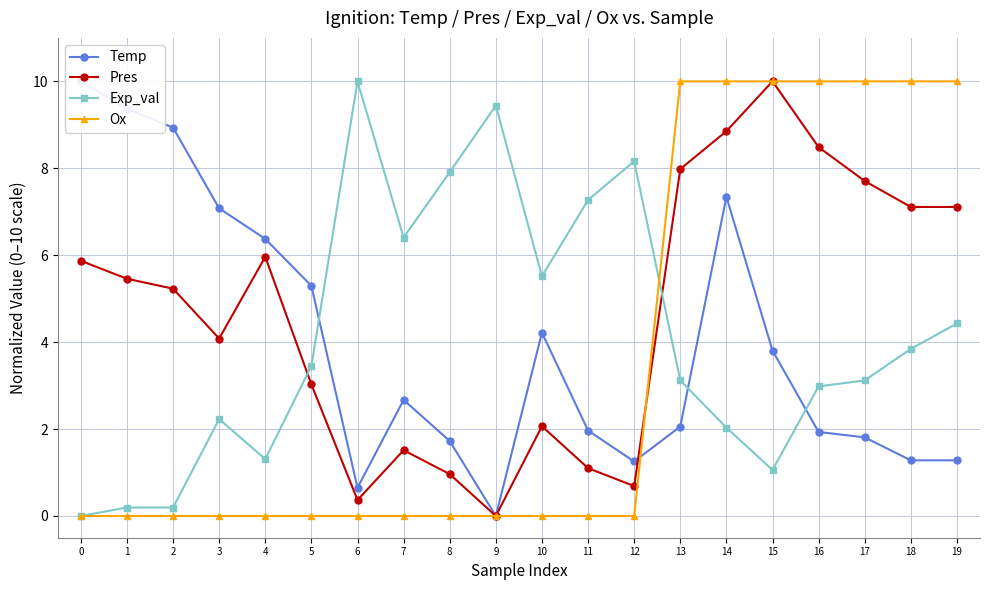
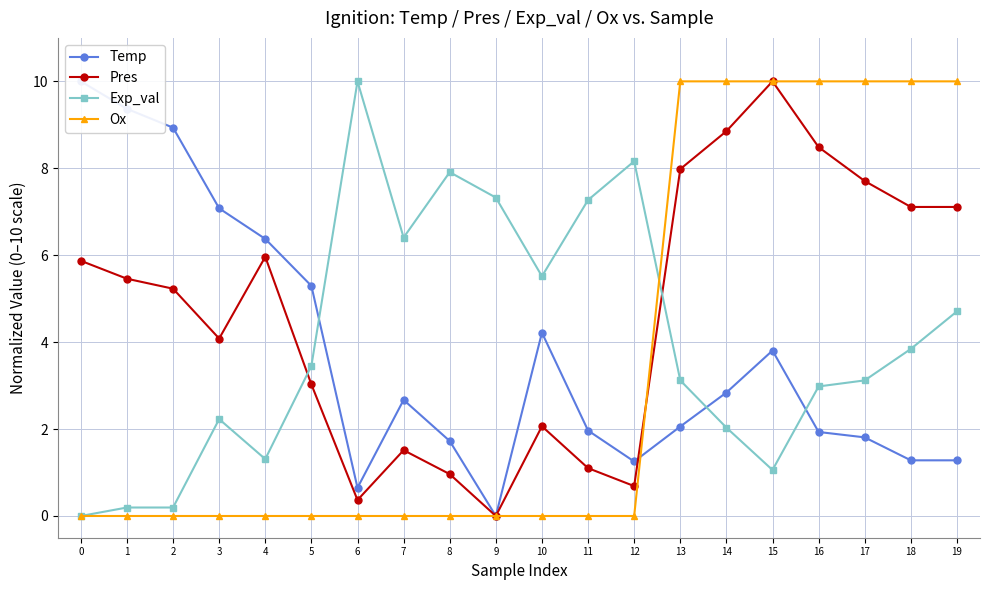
  {
    "Temp": {
      "2": 8.9,
      "3": 7.1,
      "4": 6.4,
      "5": 5.3,
      "6": 0.6,
      "7": 2.7,
      "8": 1.7,
      "10": 4.2,
      "11": 2.0,
      "12": 1.3,
      "13": 2.1,
-     "14": 7.3,
+     "14": 2.8,
      "15": 3.8,
      "16": 1.9,
      "17": 1.8,
      "18": 1.3,
      "19": 1.3
    },
    "Pres": {
      "0": 5.9,
      "1": 5.5,
      "2": 5.2,
      "3": 4.1,
      "4": 6.0,
      "5": 3.0,
      "6": 0.4,
      "7": 1.5,
      "8": 1.0,
      "10": 2.1,
      "11": 1.1,
      "12": 0.7,
      "13": 8.0,
      "14": 8.9,
      "16": 8.5,
      "17": 7.7,
      "18": 7.1,
      "19": 7.1
    },
    "Exp_val": {
      "1": 0.2,
      "2": 0.2,
      "3": 2.2,
      "4": 1.3,
      "5": 3.5,
      "6": 10.0,
      "7": 6.4,
      "8": 7.9,
-     "9": 9.4,
+     "9": 7.3,
      "10": 5.5,
      "11": 7.3,
      "12": 8.2,
      "13": 3.1,
      "14": 2.0,
      "15": 1.1,
      "16": 3.0,
      "17": 3.1,
      "18": 3.8,
-     "19": 4.4
+     "19": 4.7
    },
    "Ox": {
      "1": 0.0,
      "2": 0.0,
      "3": 0.0,
      "4": 0.0,
      "5": 0.0,
      "6": 0.0,
      "7": 0.0,
      "8": 0.0,
      "10": 0.0,
      "11": 0.0,
      "12": 0.0,
      "13": 10.0,
      "14": 10.0,
      "16": 10.0,
      "17": 10.0,
      "18": 10.0,
      "19": 10.0
    }
  }
